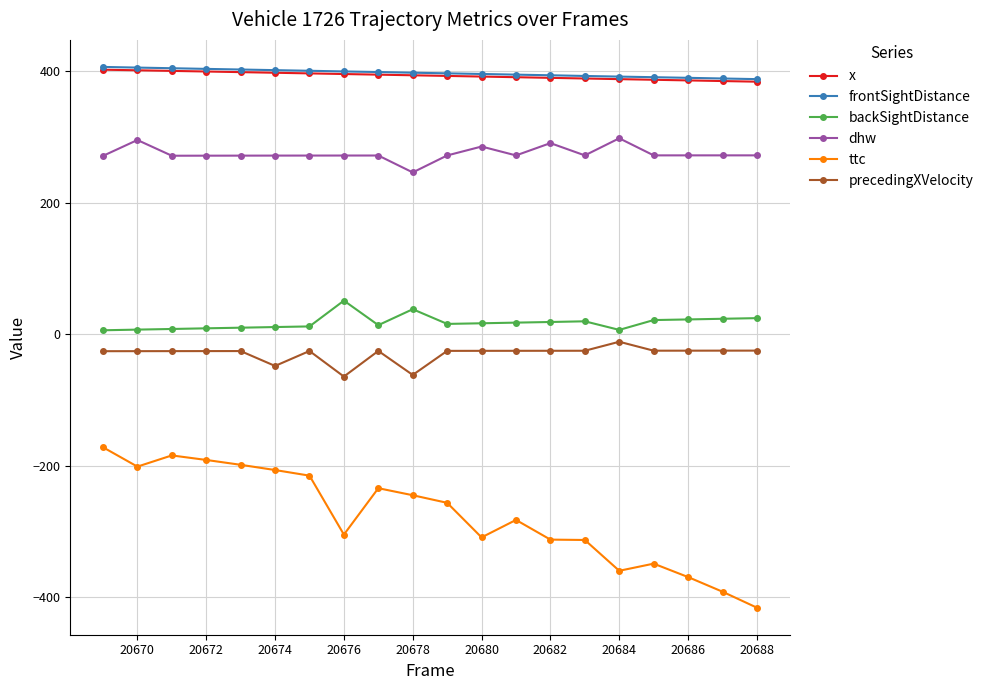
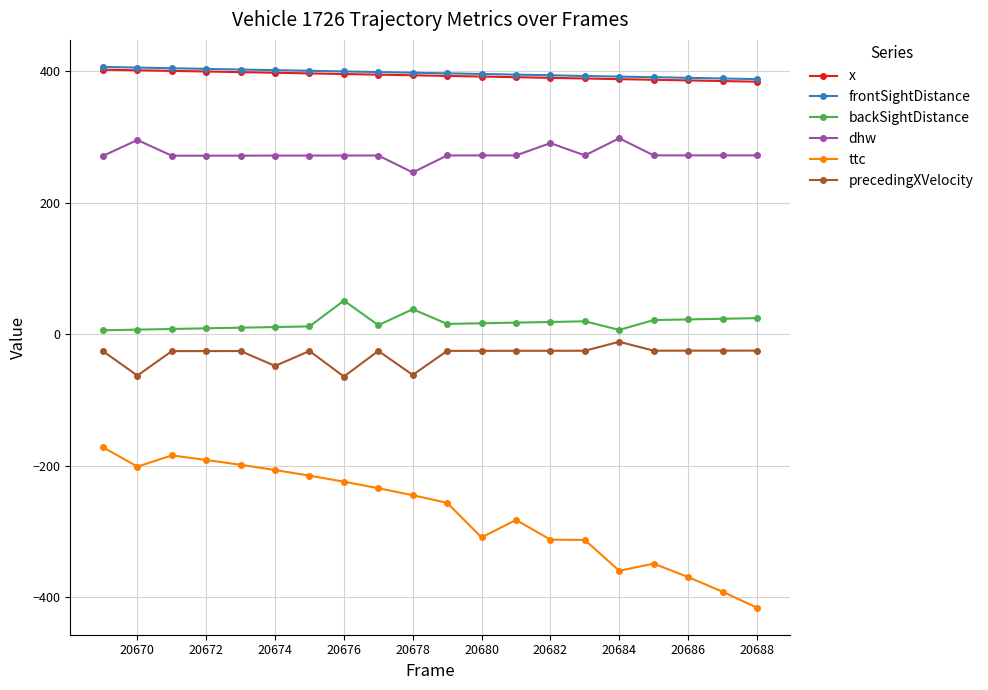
  {
    "x": {
      "20670": 400,
      "20672": 400,
      "20674": 400,
      "20676": 400,
      "20678": 390,
      "20680": 390,
      "20682": 390,
      "20686": 390,
      "20688": 380
    },
    "frontSightDistance": {
      "20670": 410,
      "20672": 400,
      "20674": 400,
      "20676": 400,
      "20678": 400,
      "20680": 400,
      "20682": 390,
      "20686": 390,
      "20688": 390
    },
    "backSightDistance": {
      "20670": 10,
      "20672": 10,
      "20674": 10,
      "20676": 50,
      "20678": 40,
      "20680": 20,
      "20682": 20,
      "20684": 10,
      "20686": 20,
      "20688": 20
    },
    "dhw": {
      "20670": 300,
      "20672": 270,
      "20674": 270,
      "20676": 270,
      "20678": 250,
-     "20680": 290,
+     "20680": 270,
      "20682": 290,
      "20684": 300,
      "20686": 270,
      "20688": 270
    },
    "ttc": {
      "20670": -200,
      "20672": -190,
      "20674": -210,
-     "20676": -300,
+     "20676": -220,
      "20678": -240,
      "20680": -310,
      "20682": -310,
      "20684": -360,
      "20686": -370,
      "20688": -420
    },
    "precedingXVelocity": {
-     "20670": -30,
+     "20670": -60,
      "20672": -30,
      "20674": -50,
      "20676": -60,
      "20678": -60,
      "20680": -30,
      "20682": -30,
      "20684": -10,
      "20686": -20,
      "20688": -20
    }
  }
